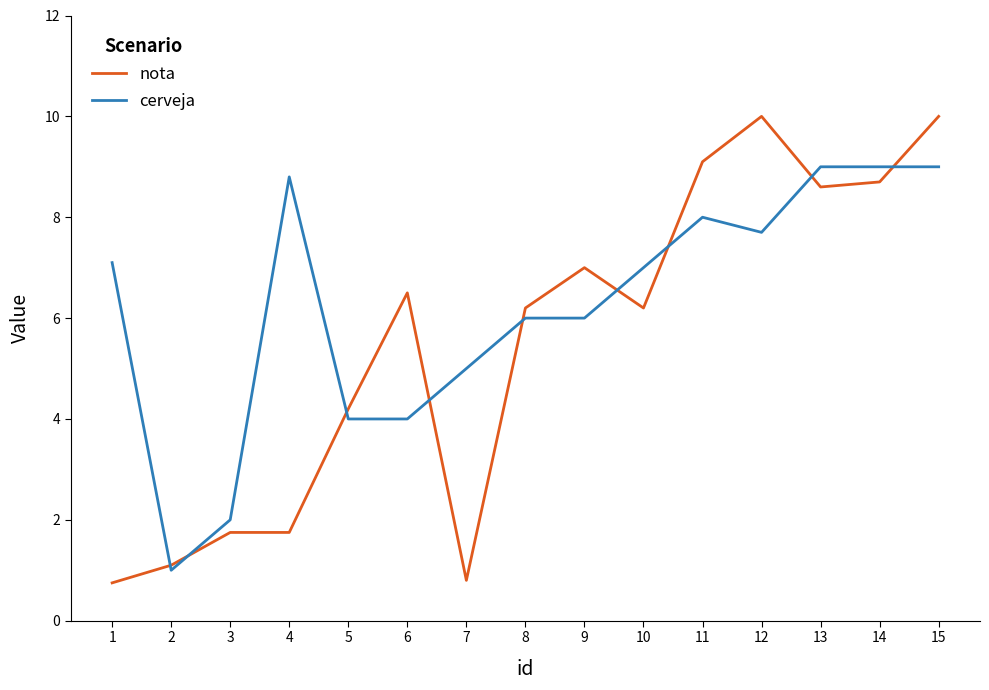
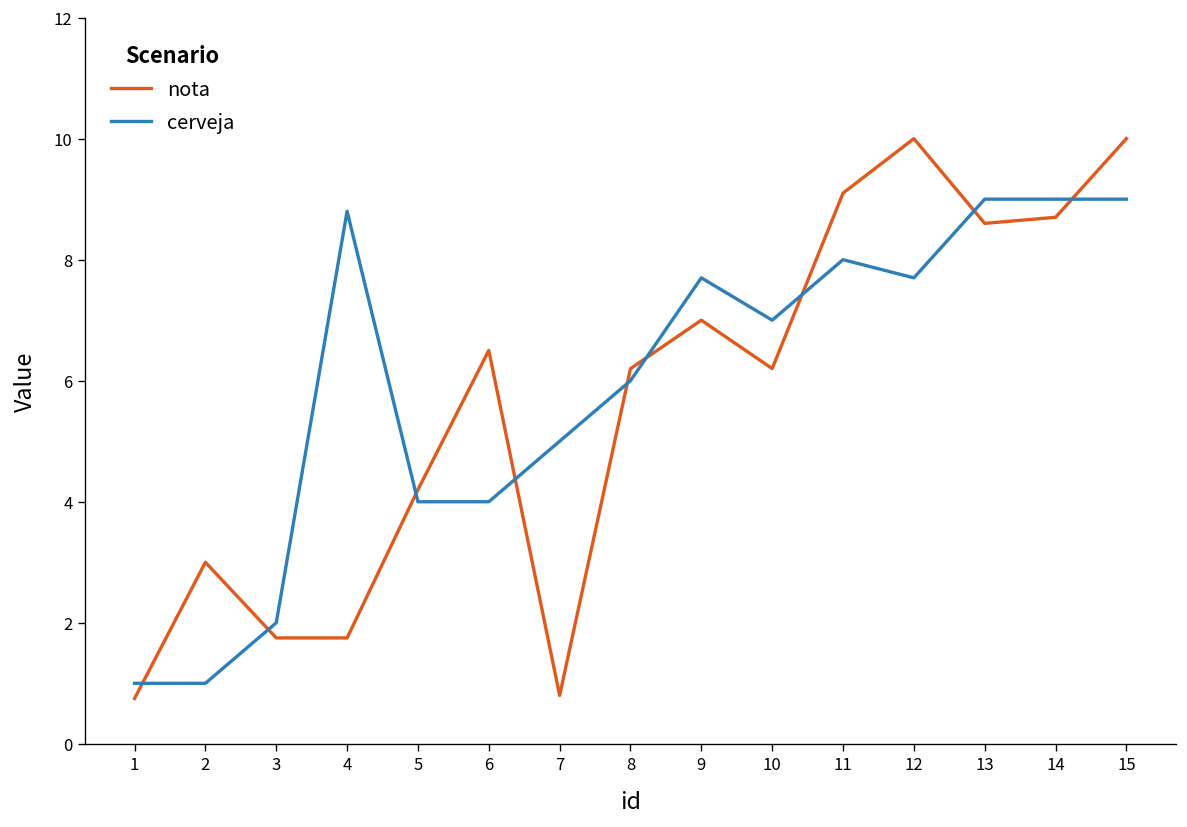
  {
    "nota": {
      "1": 0.8,
-     "2": 1.1,
+     "2": 3.0,
      "3": 1.8,
      "4": 1.8,
      "5": 4.2,
      "6": 6.5,
      "7": 0.8,
      "8": 6.2,
      "9": 7.0,
      "10": 6.2,
      "11": 9.1,
      "12": 10.0,
      "13": 8.6,
      "14": 8.7,
      "15": 10.0
    },
    "cerveja": {
-     "1": 7.1,
+     "1": 1.0,
      "2": 1.0,
      "3": 2.0,
      "4": 8.8,
      "5": 4.0,
      "6": 4.0,
      "7": 5.0,
      "8": 6.0,
-     "9": 6.0,
+     "9": 7.7,
      "10": 7.0,
      "11": 8.0,
      "12": 7.7,
      "13": 9.0,
      "14": 9.0,
      "15": 9.0
    }
  }
